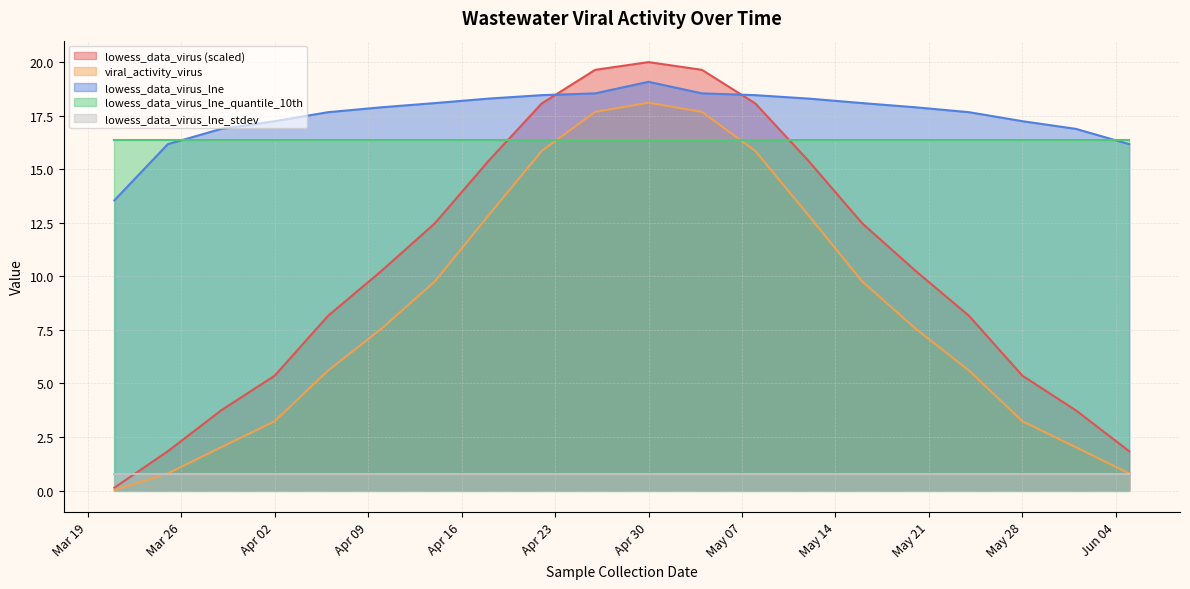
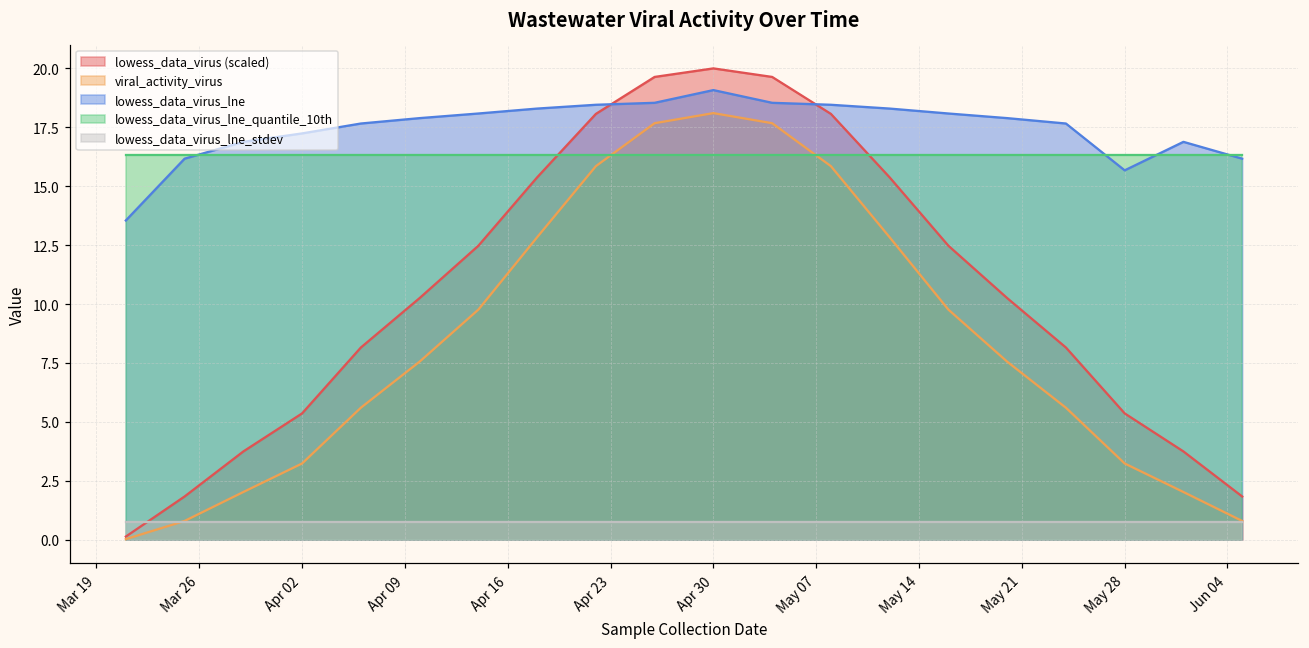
  {
    "lowess_data_virus_lne": {
      "Apr 30": 19.1,
-     "May 28": 17.2
+     "May 28": 15.7
    },
    "lowess_data_virus_lne_quantile_10th": {
      "Apr 02": 16.3,
      "Apr 30": 16.3,
      "May 28": 16.3
    },
    "lowess_data_virus_lne_stdev": {
      "Apr 02": 0.8,
      "Apr 30": 0.8,
      "May 28": 0.8
    }
  }
